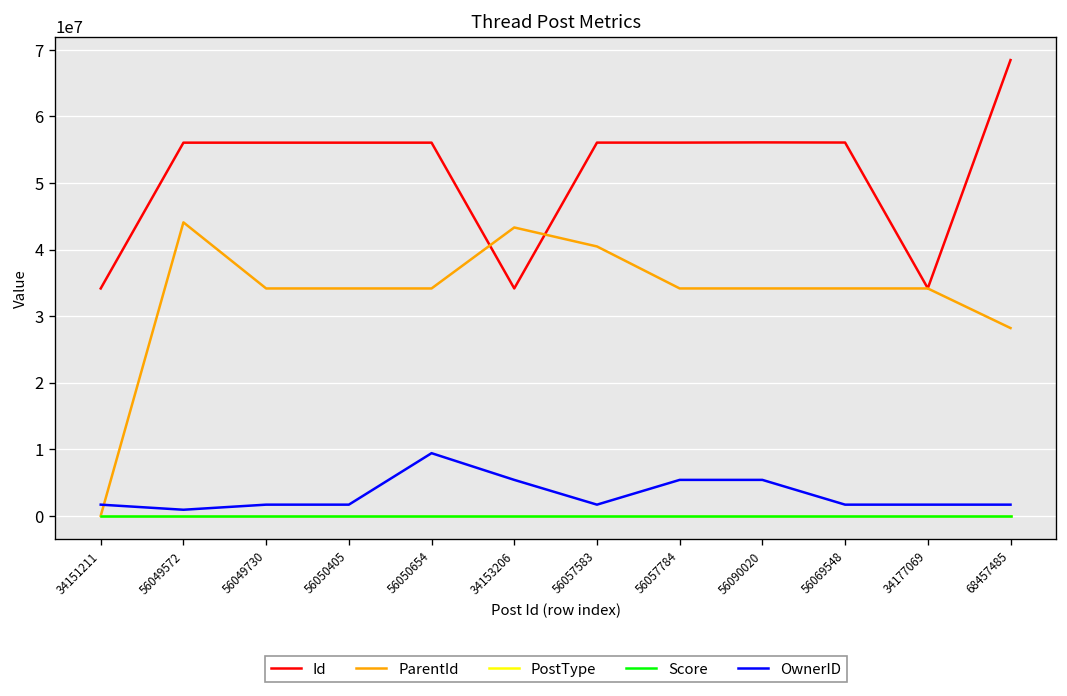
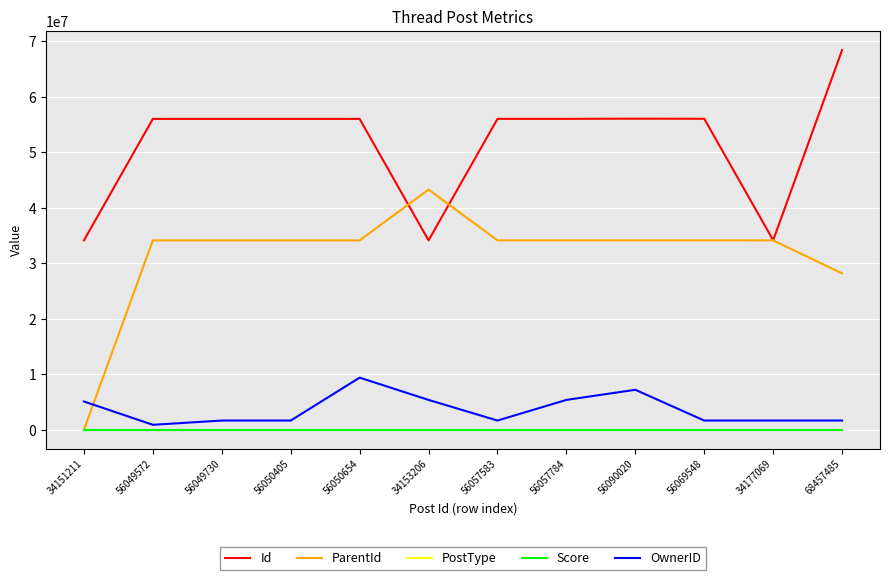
  {
    "Id": {
      "34151211": 34000000,
      "56049572": 56000000,
      "56049730": 56000000,
      "56050405": 56000000,
      "56050654": 56000000,
      "34153206": 34000000,
      "56057583": 56000000,
      "56057784": 56000000,
      "56090020": 56000000,
      "56069548": 56000000,
      "68457485": 68000000
    },
    "ParentId": {
-     "56049572": 44000000,
+     "56049572": 34000000,
      "56049730": 34000000,
      "56050405": 34000000,
      "56050654": 34000000,
      "34153206": 43000000,
-     "56057583": 40000000,
+     "56057583": 34000000,
      "56057784": 34000000,
      "56090020": 34000000,
      "56069548": 34000000,
      "68457485": 28000000
    },
    "Score": {
      "56049572": 0,
      "56049730": 0,
      "56050405": 0,
      "56050654": 0,
      "34153206": 0,
      "56057583": 0,
      "56057784": 0,
      "56090020": 0,
      "56069548": 0,
      "34177069": 0,
      "68457485": 0
    },
    "OwnerID": {
-     "34151211": 2000000,
+     "34151211": 5000000,
      "56049572": 1000000,
      "56049730": 2000000,
      "56050405": 2000000,
      "56050654": 9000000,
      "34153206": 5000000,
      "56057583": 2000000,
      "56057784": 5000000,
-     "56090020": 5000000,
+     "56090020": 7000000,
      "56069548": 2000000,
      "34177069": 2000000,
      "68457485": 2000000
    }
  }
